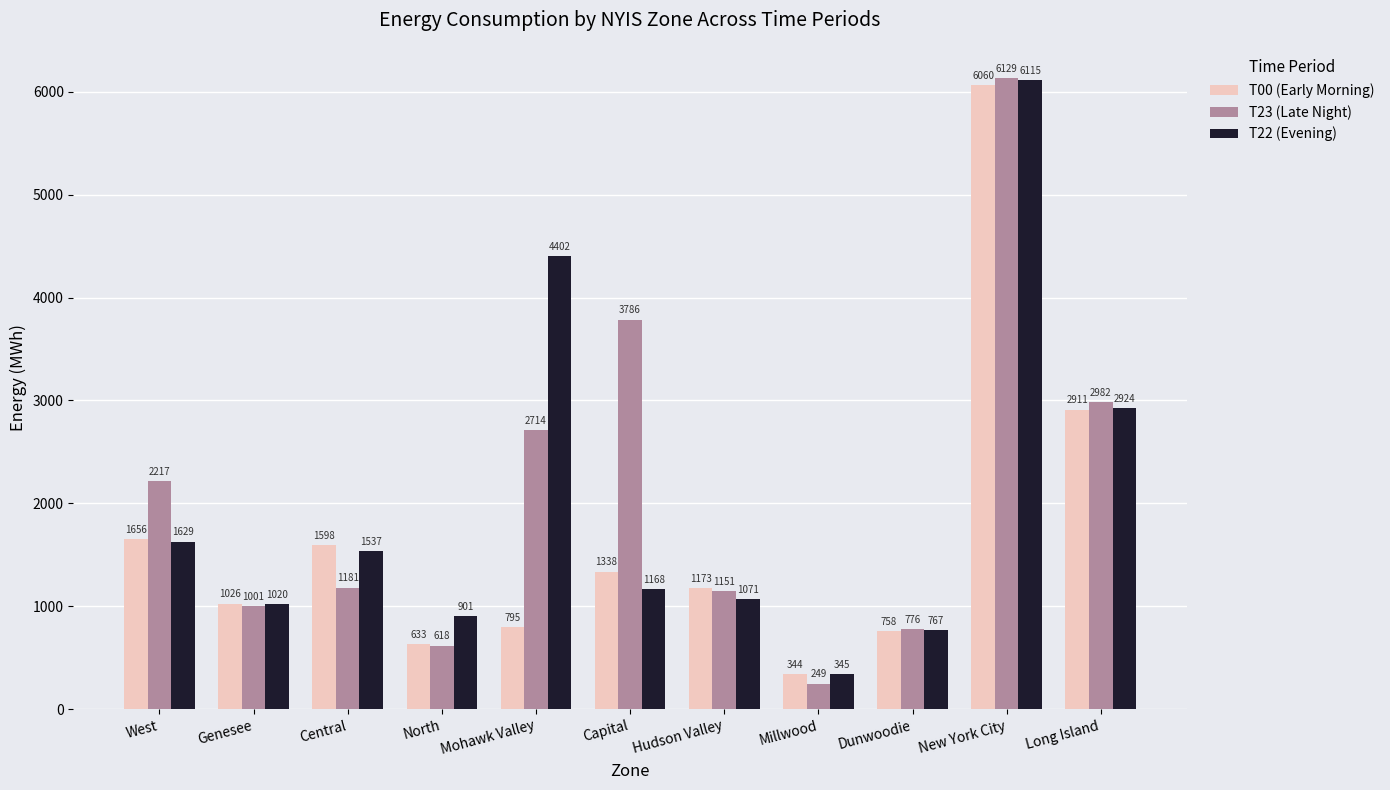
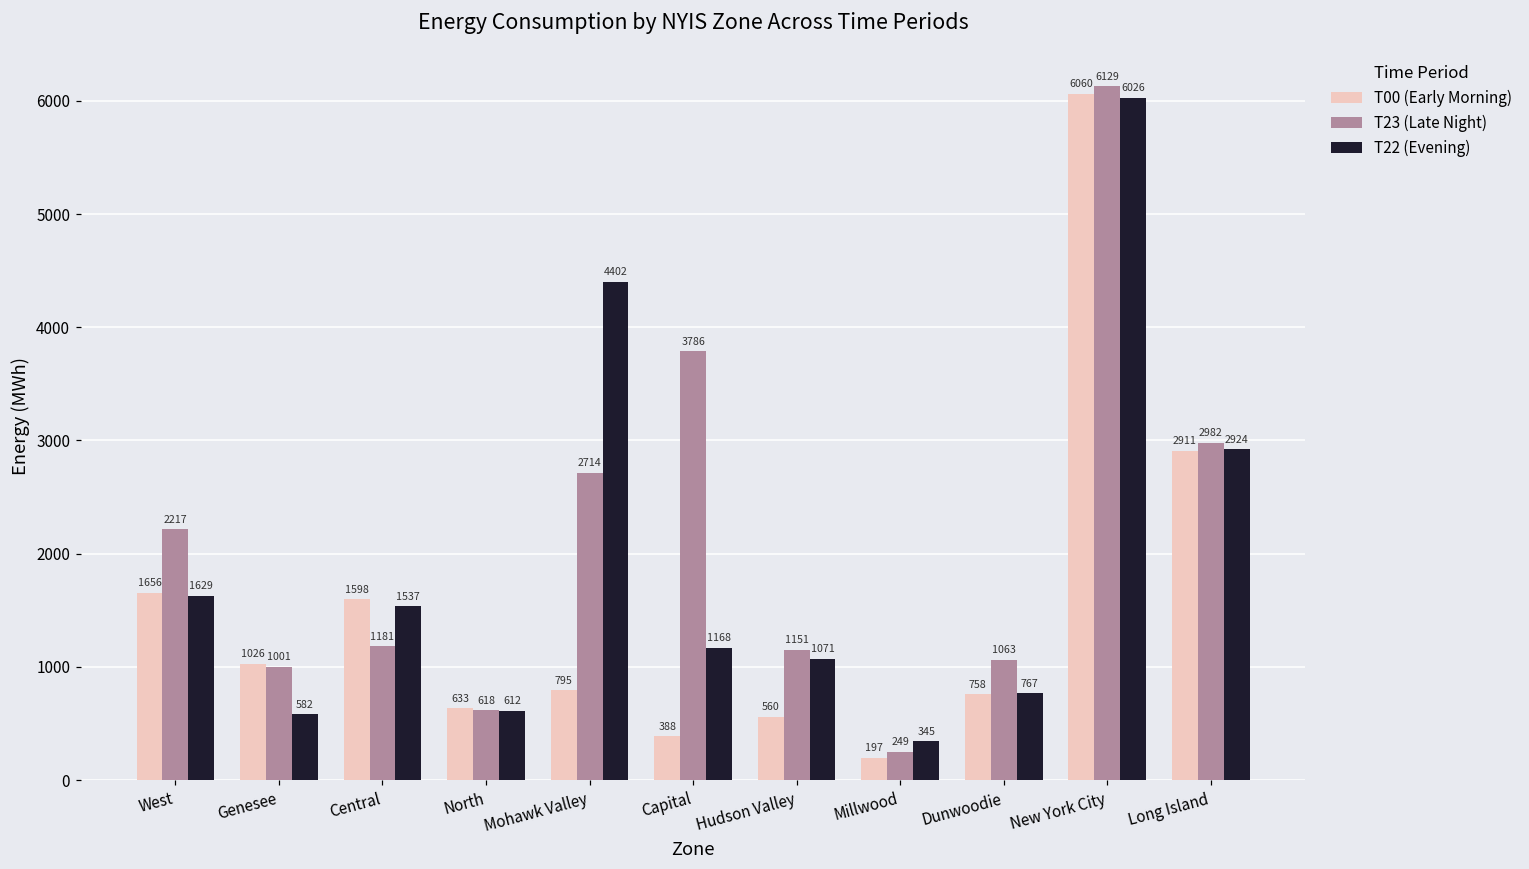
  {
    "T00 (Early Morning)": {
      "West": 1656,
      "Genesee": 1026,
      "Central": 1598,
      "North": 633,
      "Mohawk Valley": 795,
-     "Capital": 1338,
-     "Hudson Valley": 1173,
-     "Millwood": 344,
+     "Capital": 388,
+     "Hudson Valley": 560,
+     "Millwood": 197,
      "Dunwoodie": 758,
      "New York City": 6060,
      "Long Island": 2911
    },
    "T23 (Late Night)": {
      "West": 2217,
      "Genesee": 1001,
      "Central": 1181,
      "North": 618,
      "Mohawk Valley": 2714,
      "Capital": 3786,
      "Hudson Valley": 1151,
      "Millwood": 249,
-     "Dunwoodie": 776,
+     "Dunwoodie": 1063,
      "New York City": 6129,
      "Long Island": 2982
    },
    "T22 (Evening)": {
      "West": 1629,
-     "Genesee": 1020,
+     "Genesee": 582,
      "Central": 1537,
-     "North": 901,
+     "North": 612,
      "Mohawk Valley": 4402,
      "Capital": 1168,
      "Hudson Valley": 1071,
      "Millwood": 345,
      "Dunwoodie": 767,
-     "New York City": 6115,
+     "New York City": 6026,
      "Long Island": 2924
    }
  }
